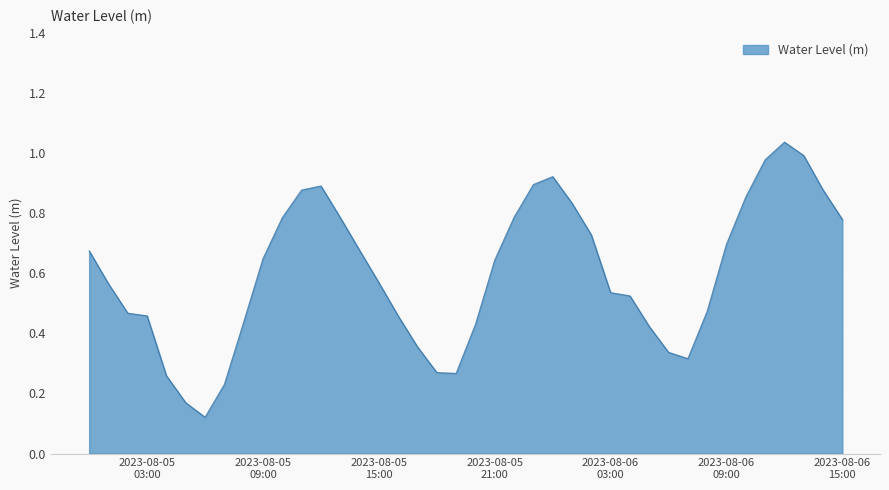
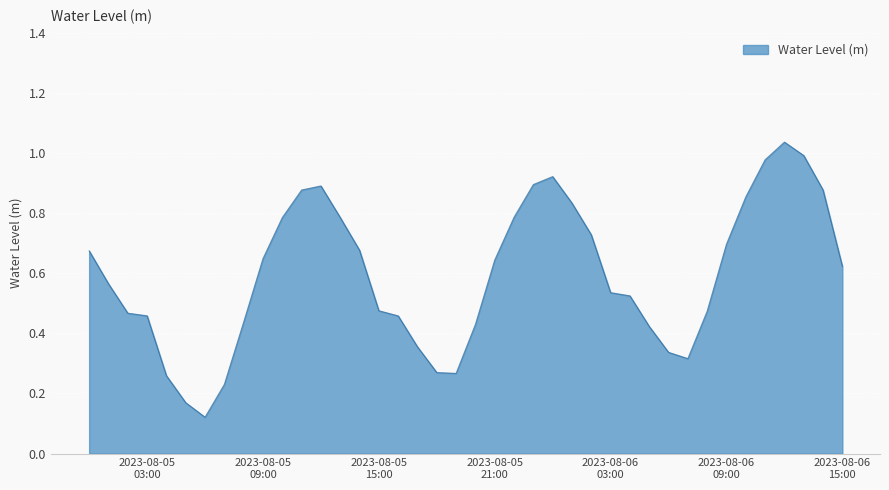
  {
    "2023-08-05 03:00": 0.46,
    "2023-08-05 09:00": 0.65,
-   "2023-08-05 15:00": 0.57,
+   "2023-08-05 15:00": 0.47,
    "2023-08-05 21:00": 0.64,
    "2023-08-06 03:00": 0.54,
    "2023-08-06 09:00": 0.70,
-   "2023-08-06 15:00": 0.78
+   "2023-08-06 15:00": 0.62
  }
